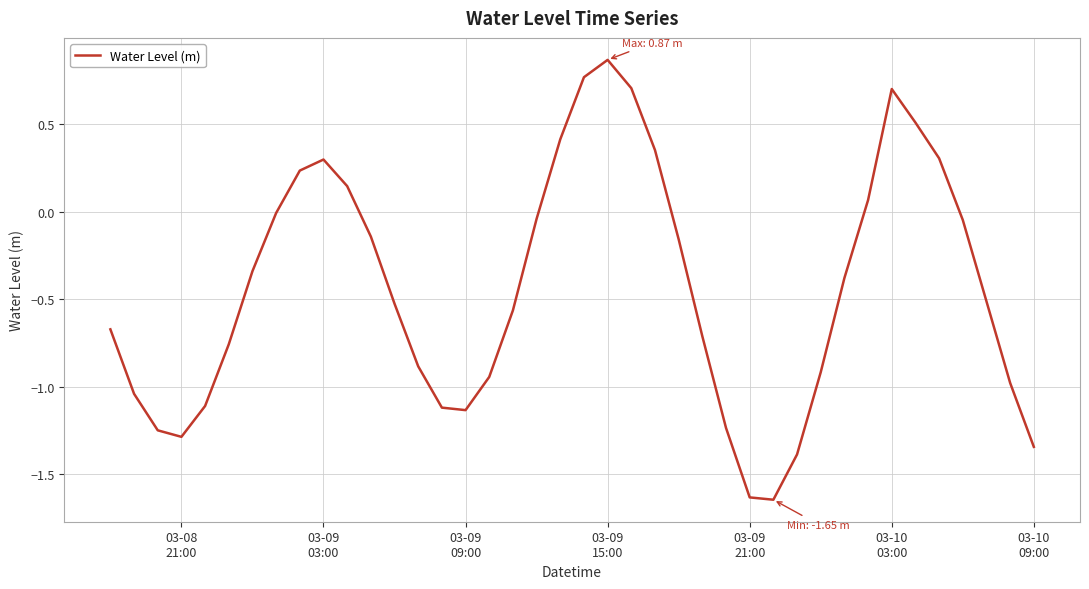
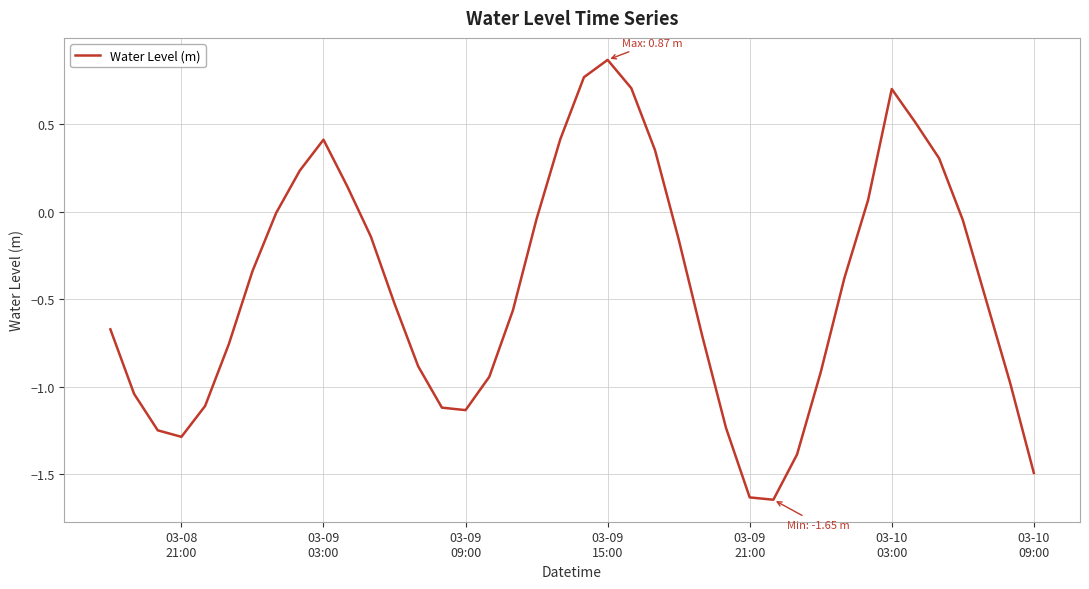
  {
    "03-08 21:00": -1.29,
-   "03-09 03:00": 0.30,
+   "03-09 03:00": 0.41,
    "03-09 09:00": -1.13,
    "03-09 21:00": -1.63,
    "03-10 03:00": 0.70,
-   "03-10 09:00": -1.34
+   "03-10 09:00": -1.49
  }
